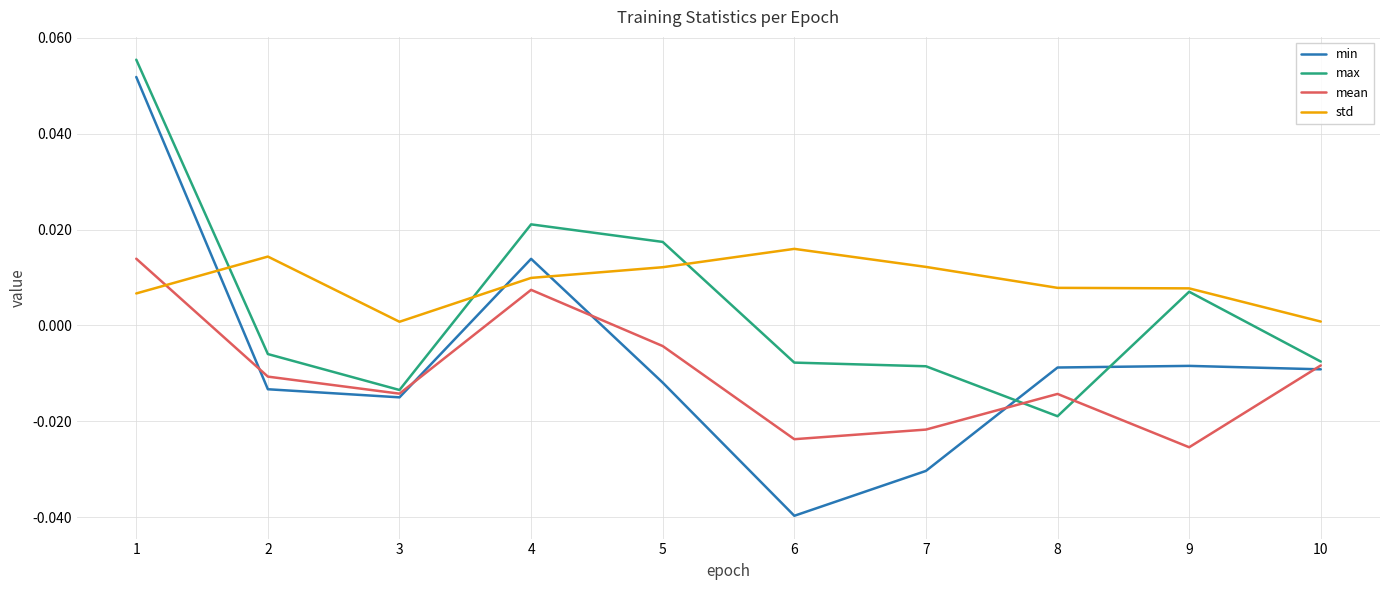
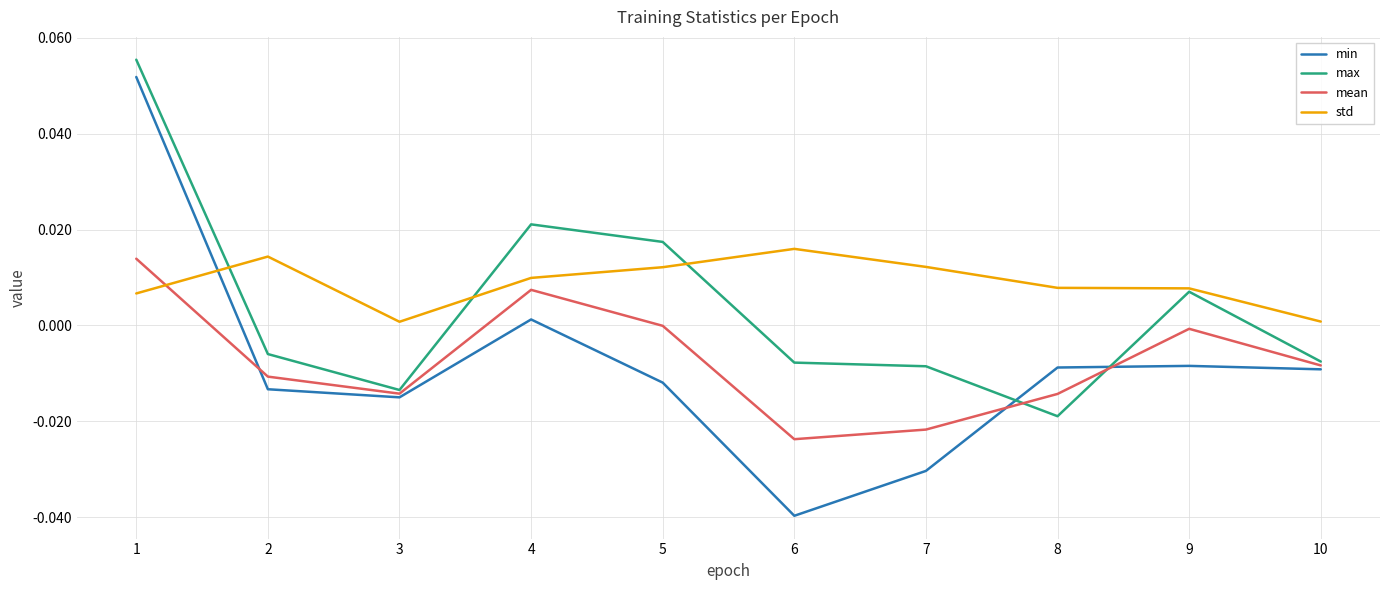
  {
    "min": {
      "1": 0.052,
      "2": -0.013,
      "3": -0.015,
-     "4": 0.014,
+     "4": 0.001,
      "5": -0.012,
      "6": -0.040,
      "7": -0.030,
      "8": -0.009,
      "9": -0.008,
      "10": -0.009
    },
    "max": {
      "1": 0.055,
      "2": -0.006,
      "3": -0.013,
      "4": 0.021,
      "5": 0.017,
      "6": -0.008,
      "7": -0.009,
      "8": -0.019,
      "9": 0.007,
      "10": -0.008
    },
    "mean": {
      "1": 0.014,
      "2": -0.011,
      "3": -0.014,
      "4": 0.007,
-     "5": -0.004,
+     "5": 0.000,
      "6": -0.024,
      "7": -0.022,
      "8": -0.014,
-     "9": -0.025,
+     "9": -0.001,
      "10": -0.008
    },
    "std": {
      "1": 0.007,
      "2": 0.014,
      "3": 0.001,
      "4": 0.010,
      "5": 0.012,
      "6": 0.016,
      "7": 0.012,
      "8": 0.008,
      "9": 0.008,
      "10": 0.001
    }
  }
